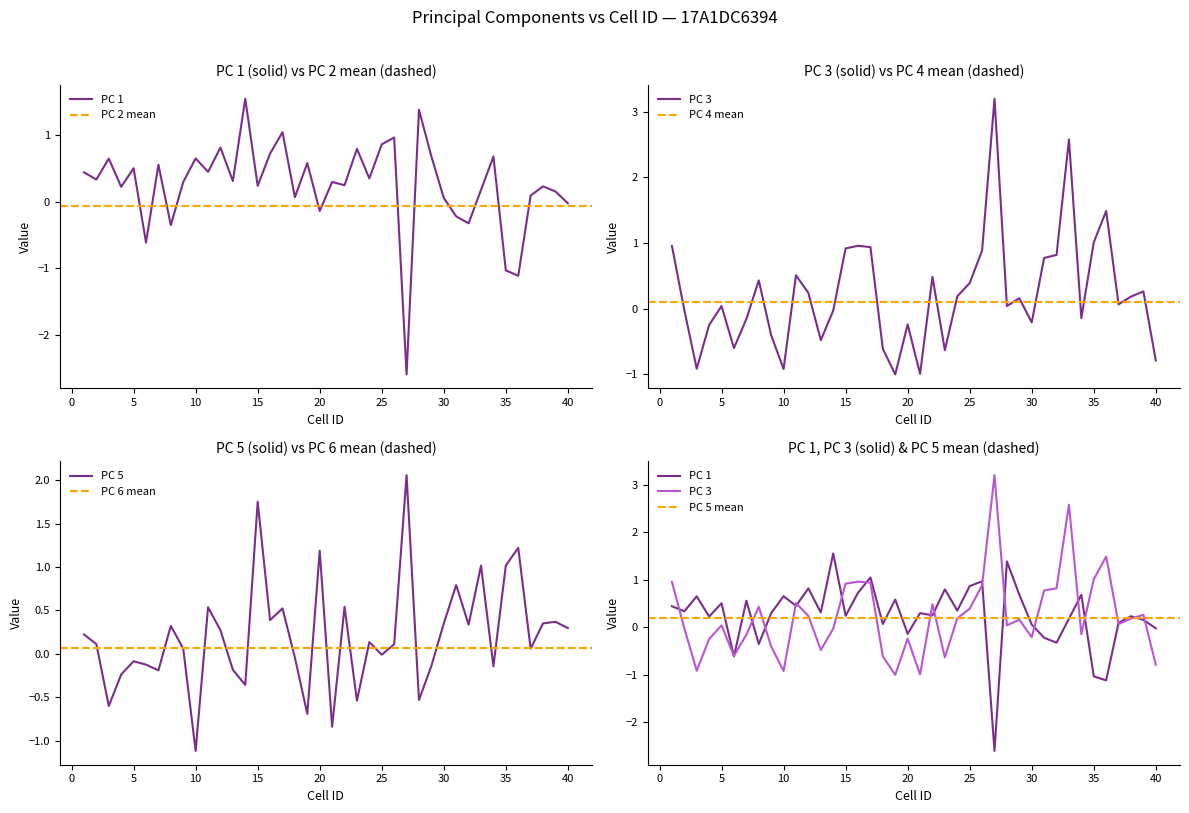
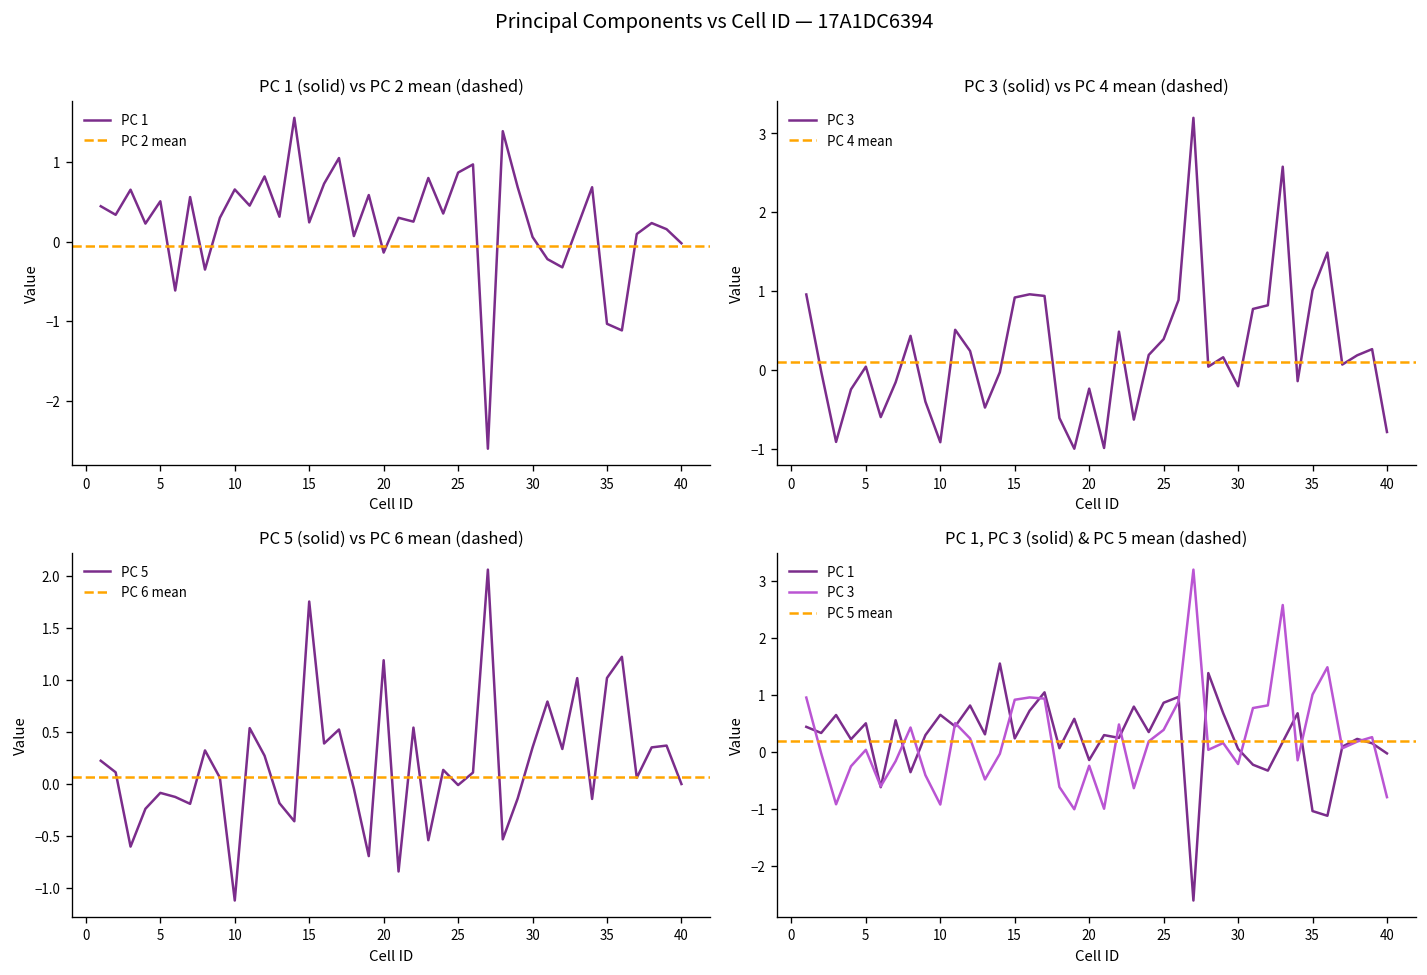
  {
    "PC 1 (solid) vs PC 2 mean (dashed)": {
      "5": 0.5,
      "10": 0.7,
      "15": 0.2,
      "20": -0.1,
      "25": 0.9,
      "30": 0.1,
      "35": -1.0,
      "40": 0.0
    },
    "PC 3 (solid) vs PC 4 mean (dashed)": {
      "5": 0.0,
      "10": -0.9,
      "15": 0.9,
      "20": -0.2,
      "25": 0.4,
      "30": -0.2,
      "35": 1.0,
      "40": -0.8
    },
    "PC 5 (solid) vs PC 6 mean (dashed)": {
      "5": -0.1,
      "10": -1.1,
      "15": 1.8,
      "20": 1.2,
      "25": 0.0,
      "30": 0.4,
      "35": 1.0,
-     "40": 0.3
+     "40": 0.0
    },
    "PC 1, PC 3 (solid) & PC 5 mean (dashed)": {
      "PC 1": {
        "5": 0.5,
        "10": 0.7,
        "15": 0.2,
        "20": -0.1,
        "25": 0.9,
        "30": 0.1,
        "35": -1.0,
        "40": 0.0
      },
      "PC 3": {
        "5": 0.0,
        "10": -0.9,
        "15": 0.9,
        "20": -0.2,
        "25": 0.4,
        "30": -0.2,
        "35": 1.0,
        "40": -0.8
      }
    }
  }
